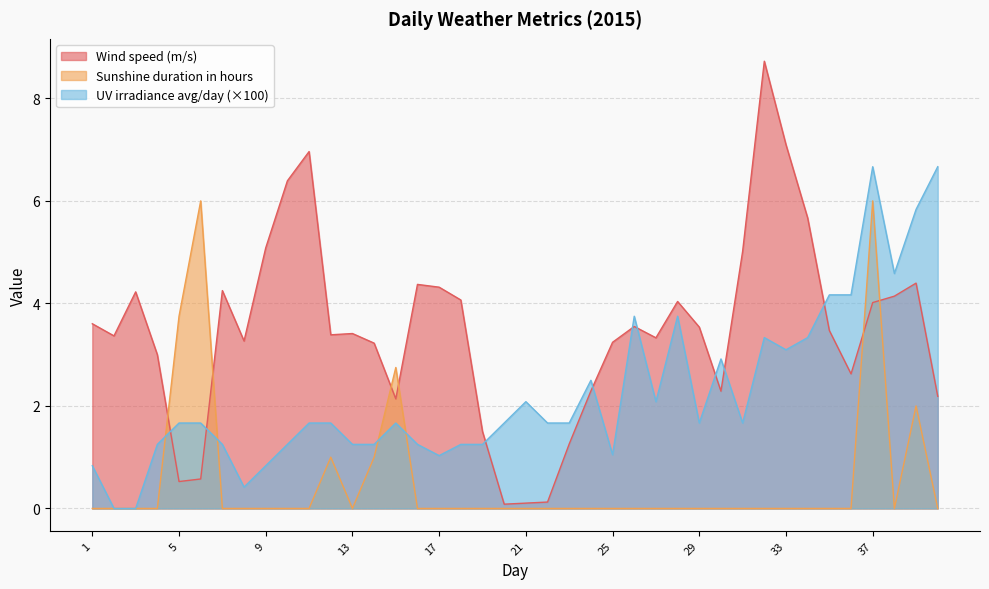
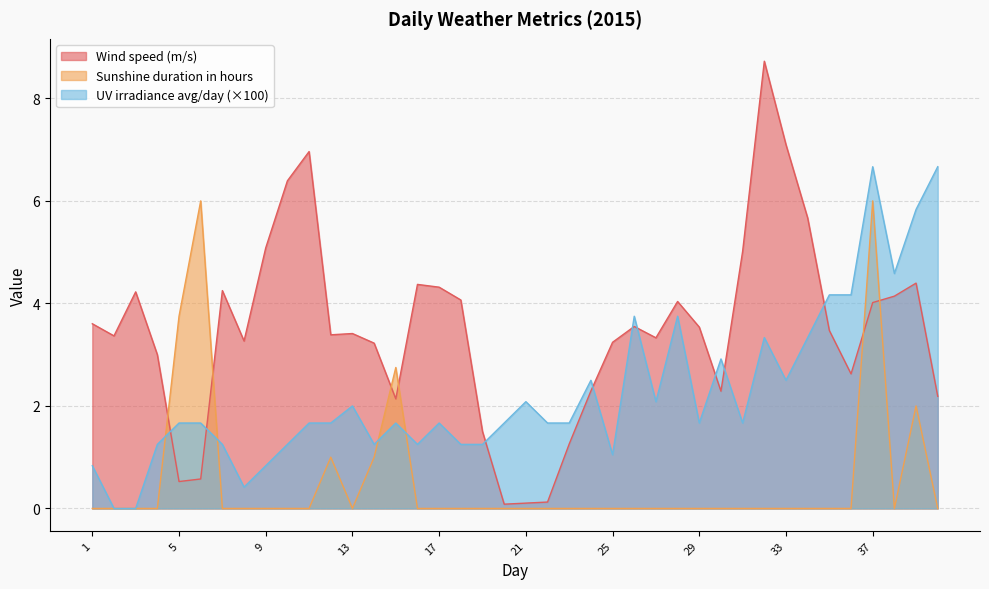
  {
    "Wind speed (m/s)": {
      "1": 3.6,
      "5": 0.5,
      "9": 5.1,
      "13": 3.4,
      "17": 4.3,
      "21": 0.1,
      "25": 3.2,
      "29": 3.5,
      "33": 7.1,
      "37": 4.0
    },
    "Sunshine duration in hours": {
      "1": 0.0,
      "5": 3.8,
      "9": 0.0,
      "13": 0.0,
      "17": 0.0,
      "21": 0.0,
      "25": 0.0,
      "29": 0.0,
      "33": 0.0,
      "37": 6.0
    },
    "UV irradiance avg/day (×100)": {
      "1": 0.8,
      "5": 1.7,
      "9": 0.8,
-     "13": 1.3,
-     "17": 1.0,
+     "13": 2.0,
+     "17": 1.7,
      "21": 2.1,
      "25": 1.0,
      "29": 1.7,
-     "33": 3.1,
+     "33": 2.5,
      "37": 6.7
    }
  }
